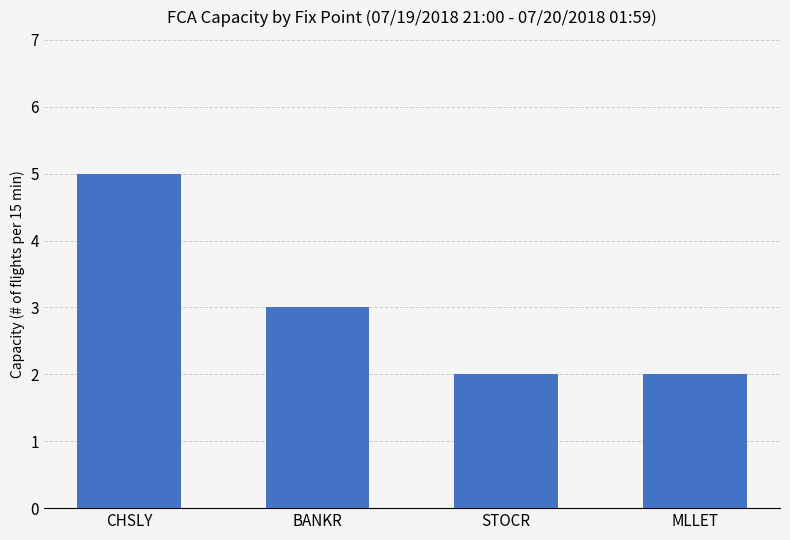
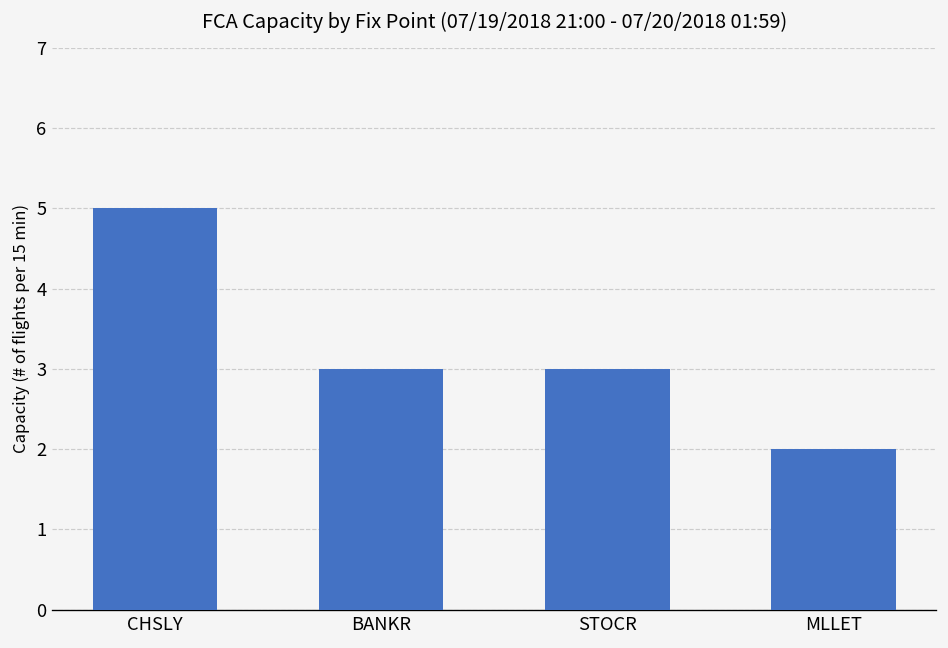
  {
    "CHSLY": 5,
    "BANKR": 3,
-   "STOCR": 2,
+   "STOCR": 3,
    "MLLET": 2
  }
